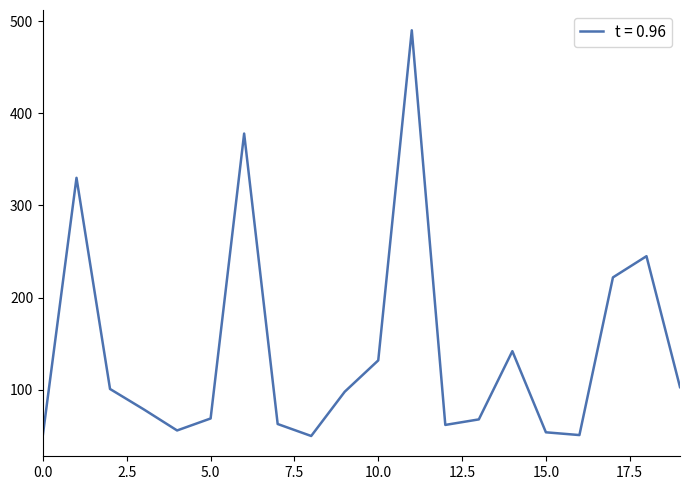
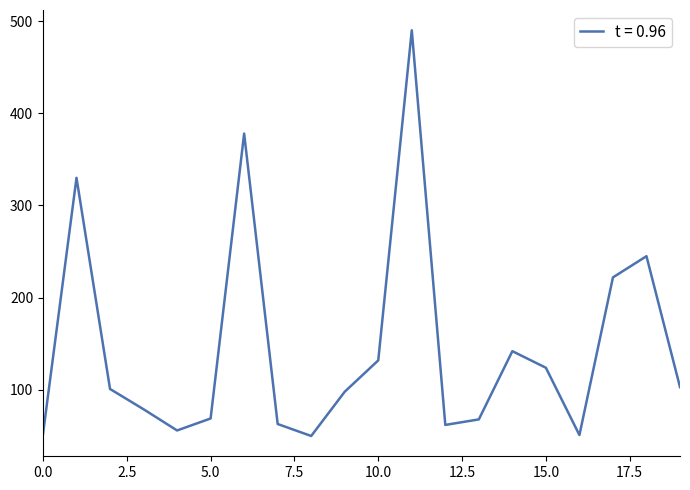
  {
    "0.0": 50,
    "5.0": 70,
    "10.0": 130,
-   "15.0": 50
+   "15.0": 120
  }
